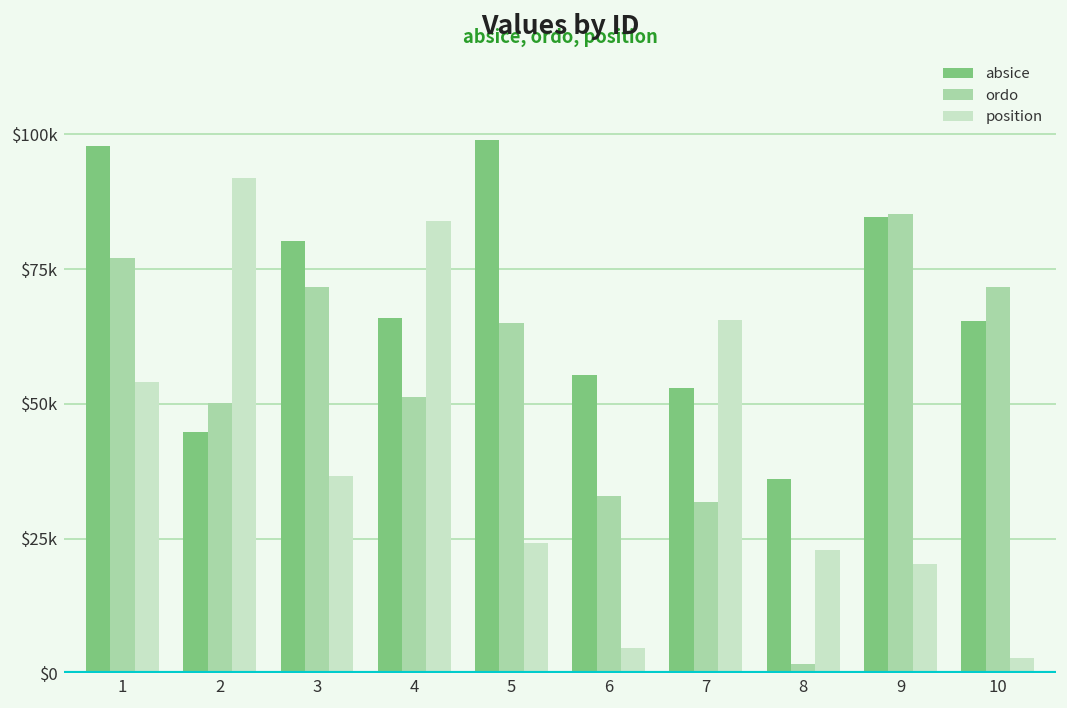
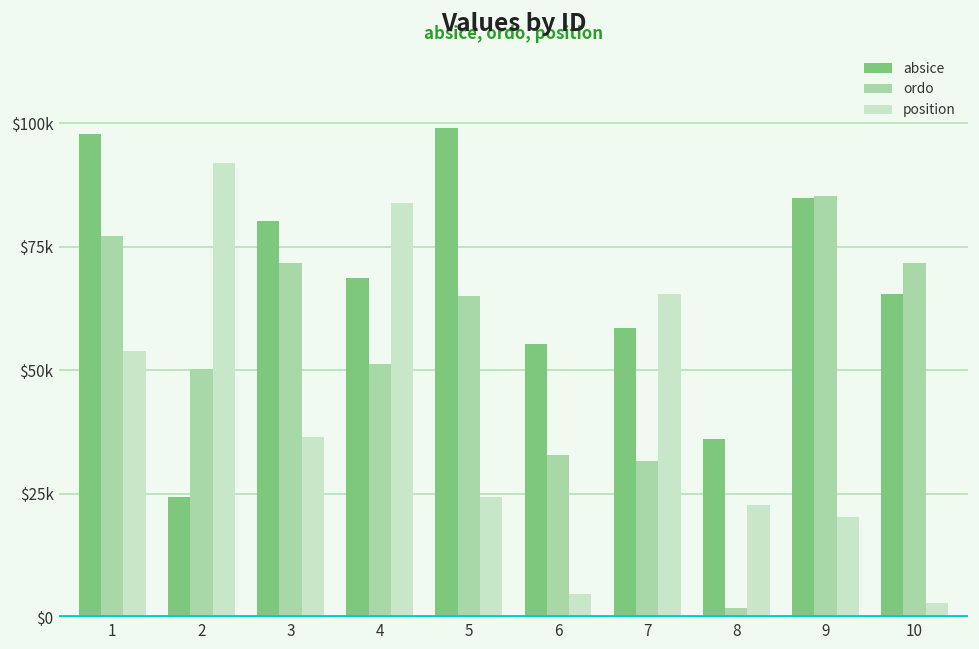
  {
    "absice": {
      "1": "$98000",
-     "2": "$45000",
+     "2": "$24000",
      "3": "$80000",
-     "4": "$66000",
+     "4": "$69000",
      "5": "$99000",
      "6": "$55000",
-     "7": "$53000",
+     "7": "$59000",
      "8": "$36000",
      "9": "$85000",
      "10": "$65000"
    }
  }
